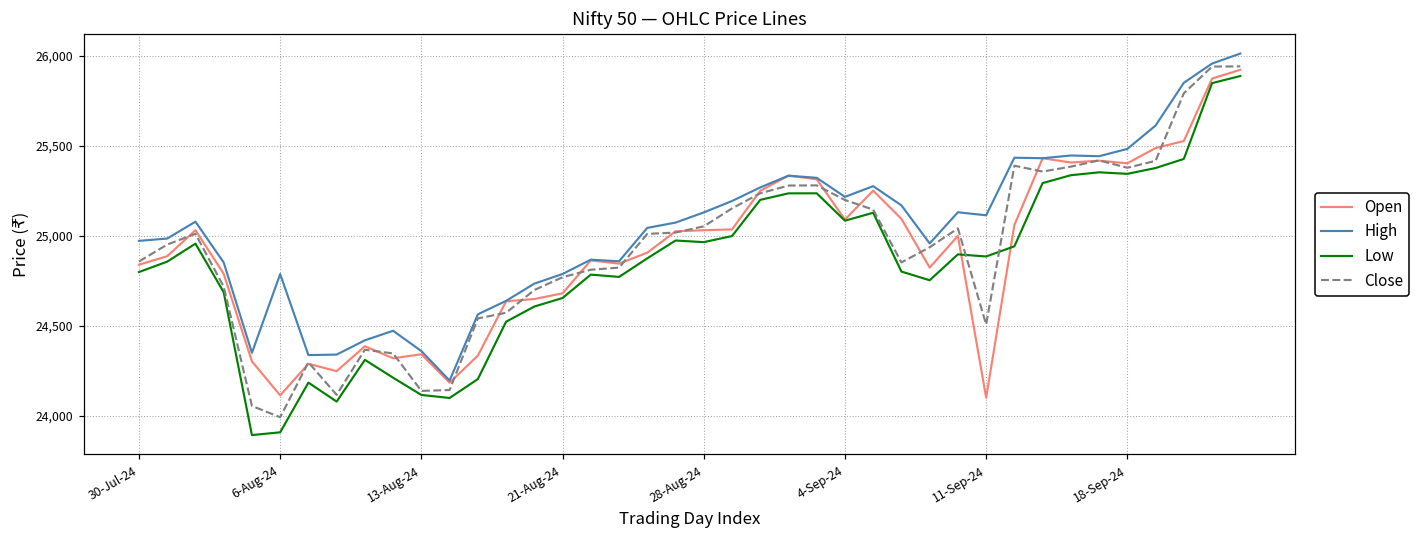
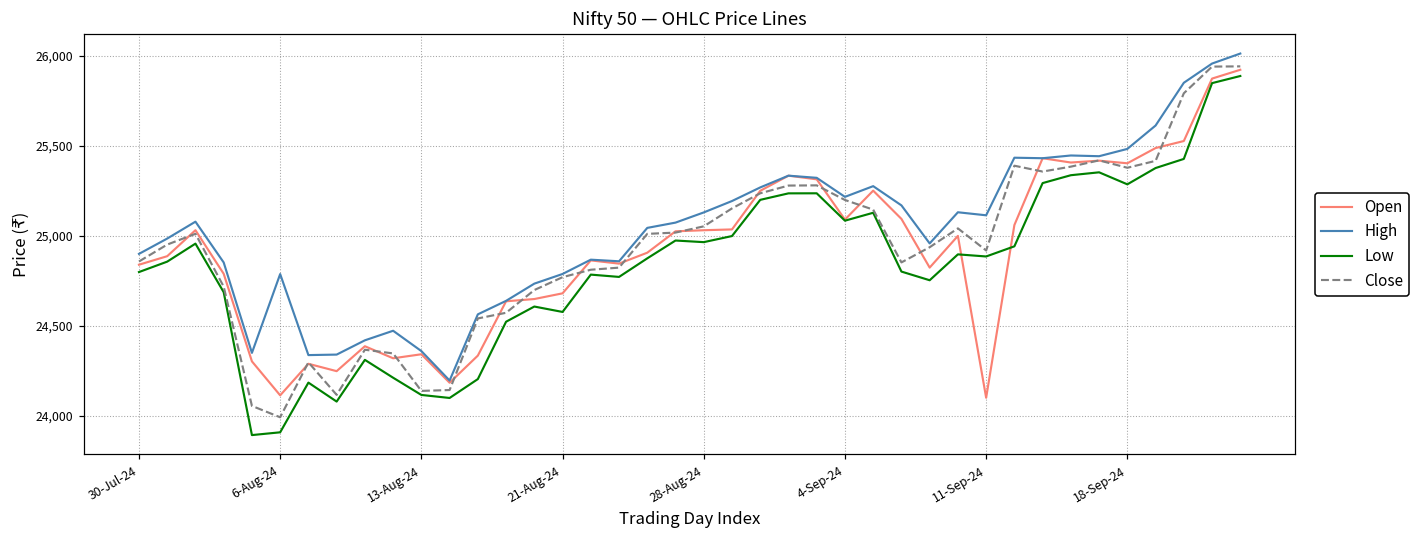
  {
    "Open": {
      "30-Jul-24": "24,840",
      "6-Aug-24": "24,110",
      "13-Aug-24": "24,340",
      "21-Aug-24": "24,680",
      "28-Aug-24": "25,030",
      "11-Sep-24": "24,100",
      "18-Sep-24": "25,400"
    },
    "High": {
-     "30-Jul-24": "24,970",
+     "30-Jul-24": "24,900",
      "6-Aug-24": "24,790",
      "13-Aug-24": "24,360",
      "21-Aug-24": "24,790",
      "28-Aug-24": "25,130",
      "4-Sep-24": "25,220",
      "11-Sep-24": "25,110",
      "18-Sep-24": "25,480"
    },
    "Low": {
      "30-Jul-24": "24,800",
      "6-Aug-24": "23,910",
      "13-Aug-24": "24,120",
-     "21-Aug-24": "24,650",
+     "21-Aug-24": "24,580",
      "28-Aug-24": "24,960",
      "11-Sep-24": "24,890",
-     "18-Sep-24": "25,340"
+     "18-Sep-24": "25,290"
    },
    "Close": {
      "30-Jul-24": "24,860",
      "6-Aug-24": "23,990",
      "13-Aug-24": "24,140",
      "21-Aug-24": "24,770",
      "28-Aug-24": "25,050",
      "4-Sep-24": "25,200",
-     "11-Sep-24": "24,510",
+     "11-Sep-24": "24,920",
      "18-Sep-24": "25,380"
    }
  }
